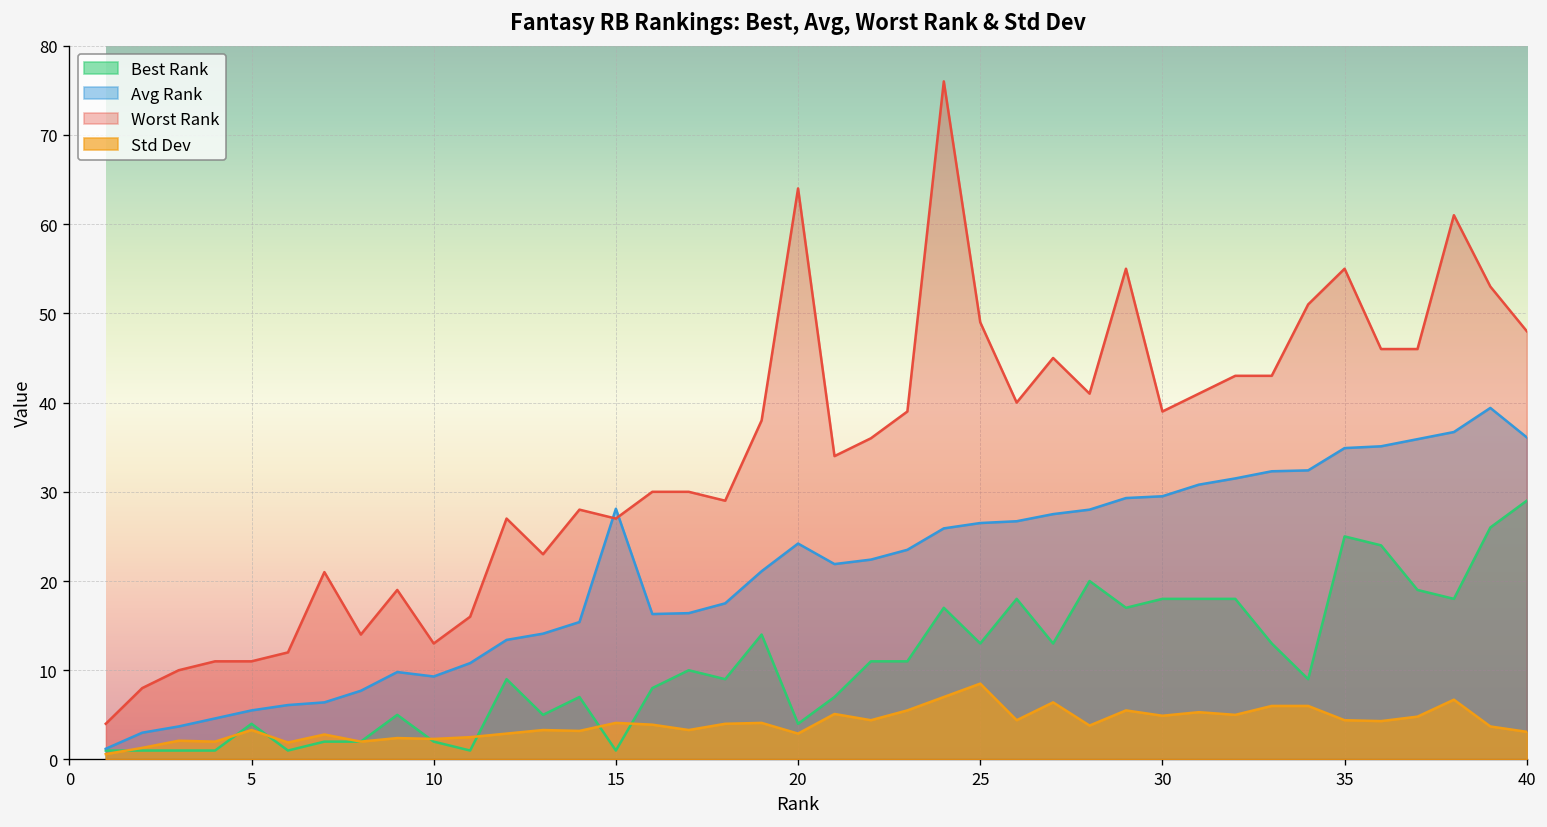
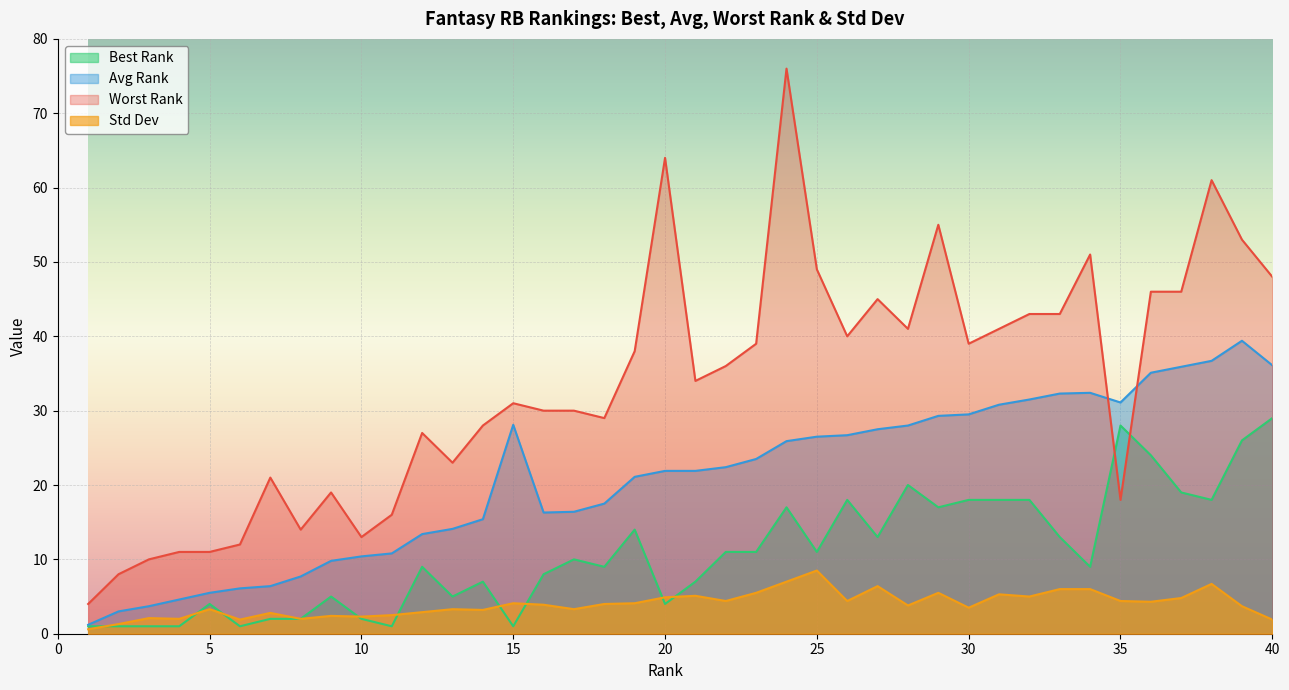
  {
    "Best Rank": {
      "5": 4,
      "15": 1,
      "20": 4,
-     "25": 13,
+     "25": 11,
      "30": 18,
-     "35": 25,
+     "35": 28,
      "40": 29
    },
    "Avg Rank": {
      "5": 6,
-     "10": 9,
+     "10": 10,
      "15": 28,
-     "20": 24,
+     "20": 22,
      "25": 27,
      "30": 30,
-     "35": 35,
+     "35": 31,
      "40": 36
    },
    "Worst Rank": {
      "5": 11,
      "10": 13,
-     "15": 27,
+     "15": 31,
      "20": 64,
      "25": 49,
      "30": 39,
-     "35": 55,
+     "35": 18,
      "40": 48
    },
    "Std Dev": {
      "5": 3,
      "15": 4,
-     "20": 3,
+     "20": 5,
      "25": 9,
-     "30": 5,
+     "30": 4,
      "35": 4,
-     "40": 3
+     "40": 2
    }
  }
